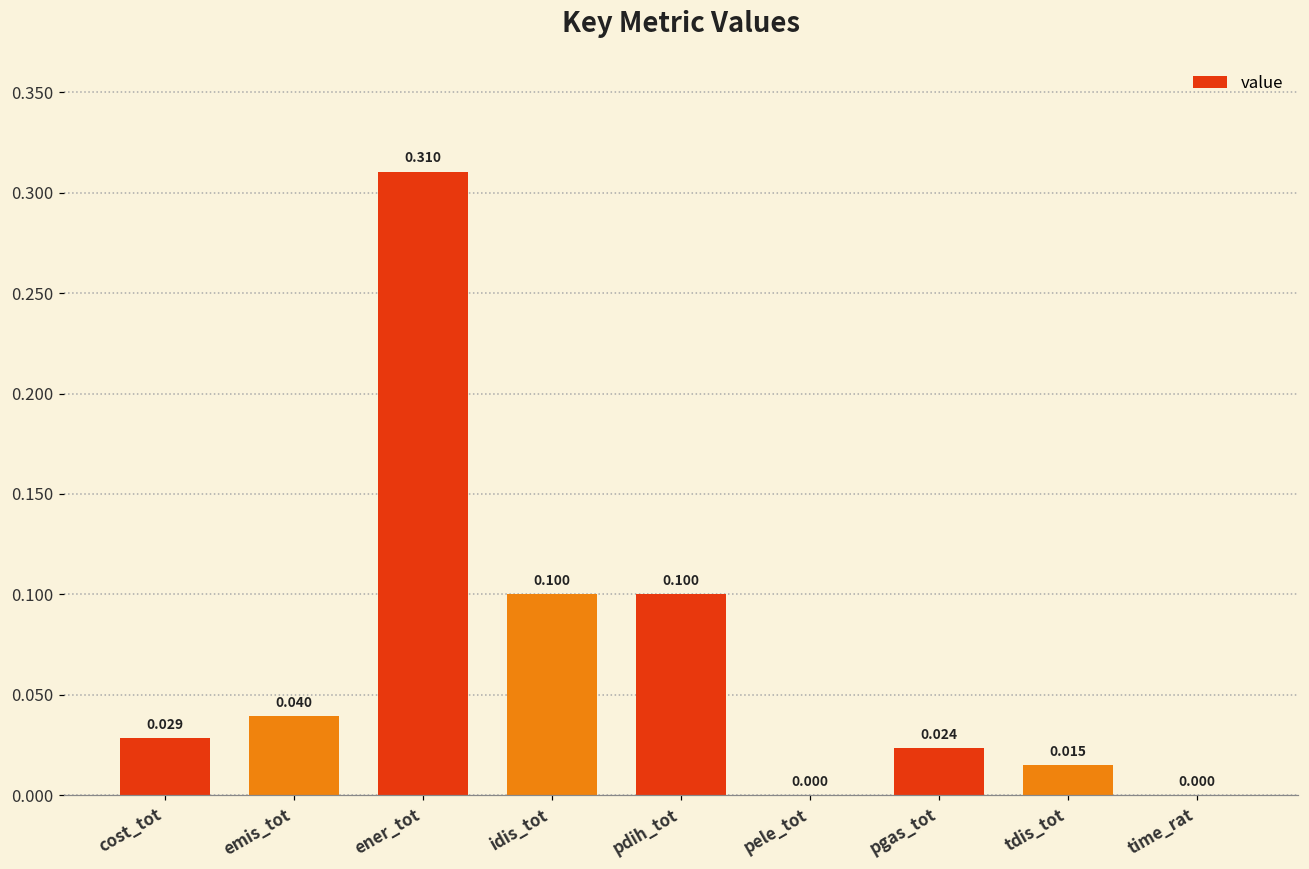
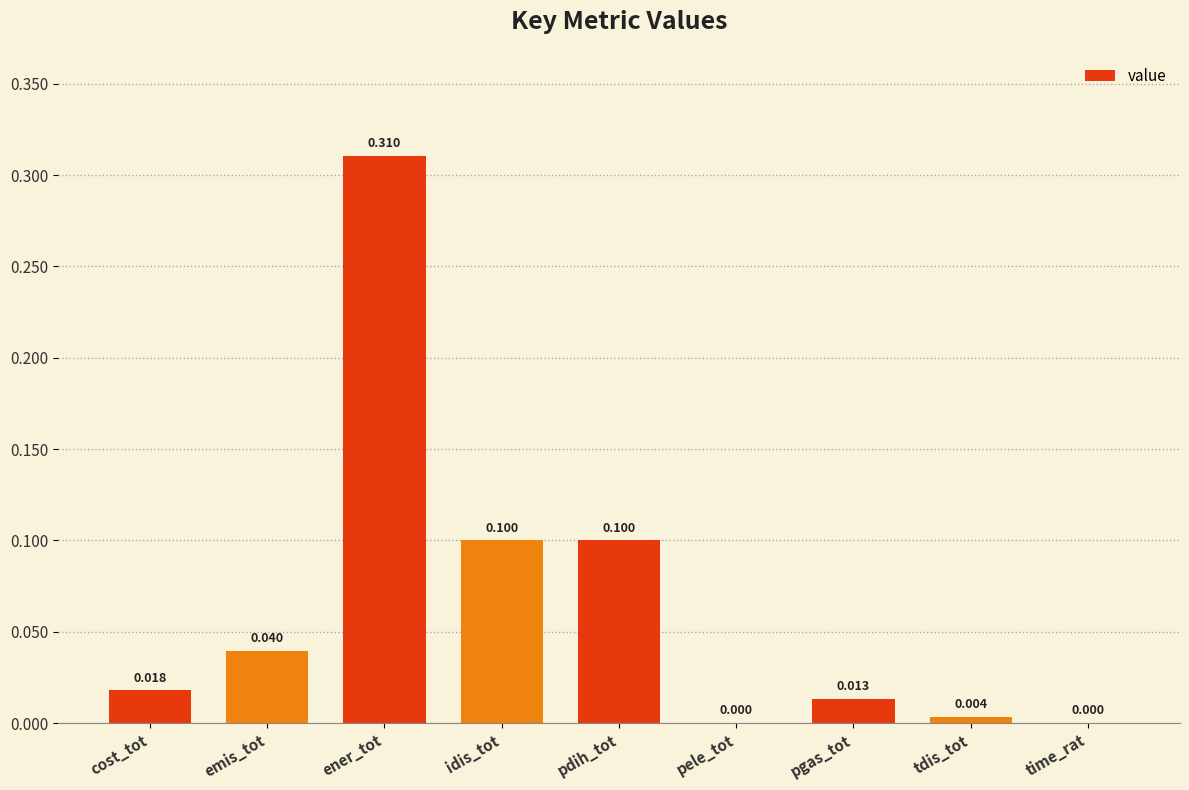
  {
-   "cost_tot": 0.029,
+   "cost_tot": 0.018,
    "emis_tot": 0.040,
    "ener_tot": 0.310,
    "idis_tot": 0.100,
    "pdih_tot": 0.100,
    "pele_tot": 0.000,
-   "pgas_tot": 0.024,
-   "tdis_tot": 0.015,
+   "pgas_tot": 0.013,
+   "tdis_tot": 0.004,
    "time_rat": 0.000
  }
